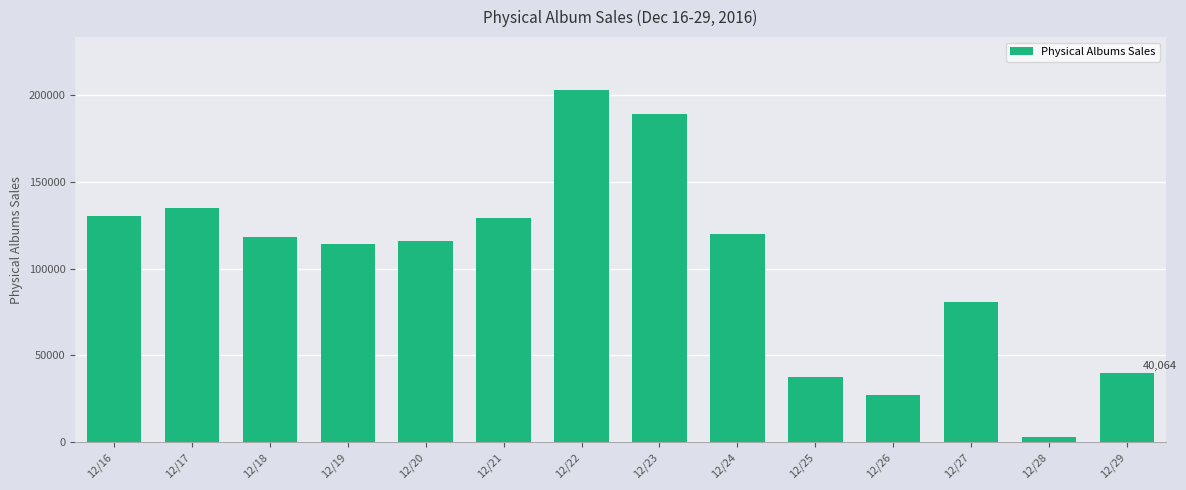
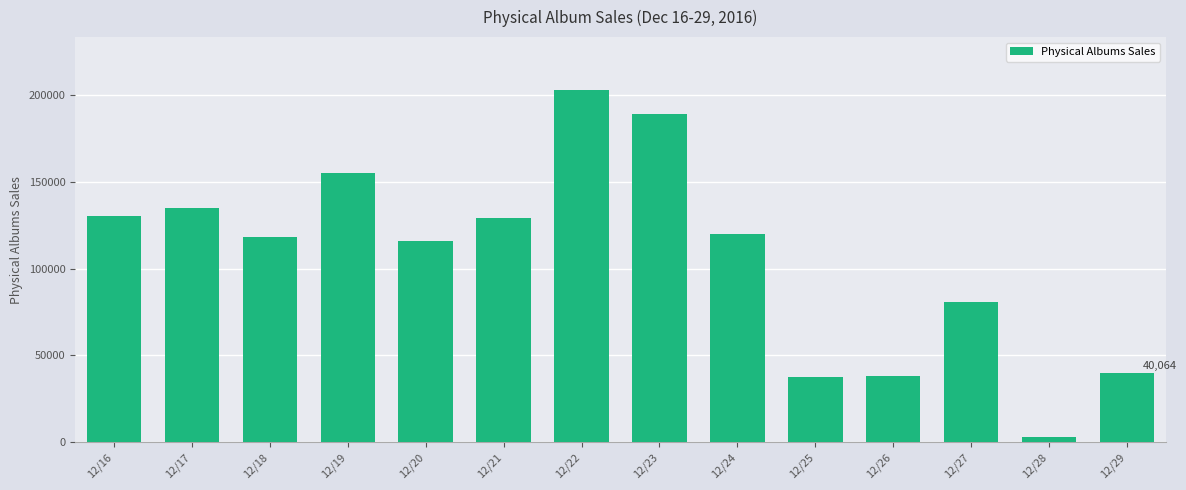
  {
    "12/16": 131000,
    "12/17": 135000,
    "12/18": 118000,
-   "12/19": 114000,
+   "12/19": 155000,
    "12/20": 116000,
    "12/21": 129000,
    "12/22": 203000,
    "12/23": 189000,
    "12/24": 120000,
    "12/25": 38000,
-   "12/26": 27000,
+   "12/26": 38000,
    "12/27": 81000,
    "12/28": 3000
  }
